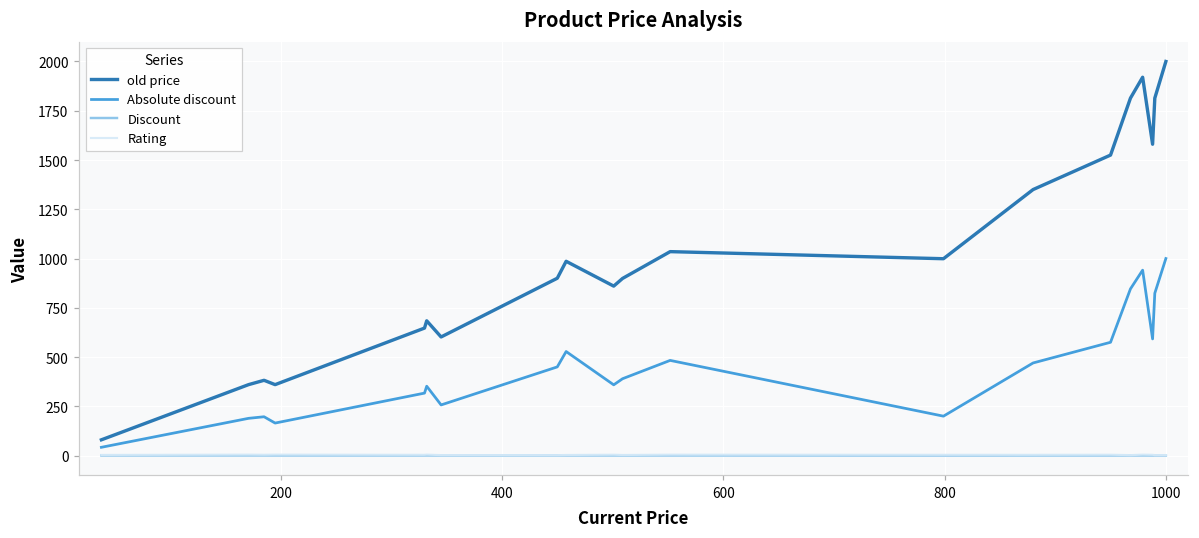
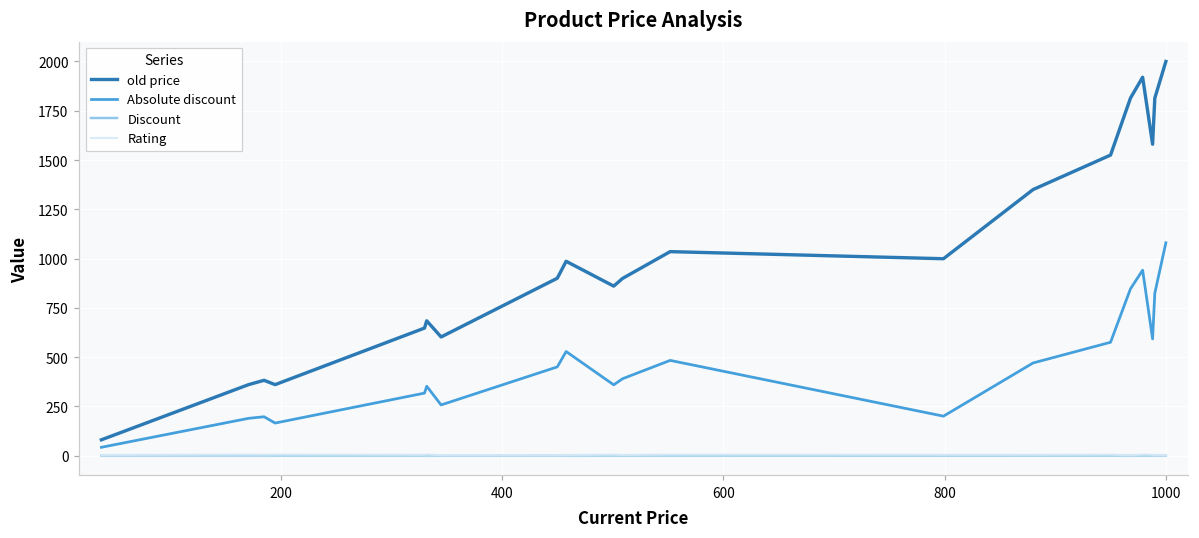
  {
    "old price": {
      "1000": 2000
    },
    "Absolute discount": {
-     "1000": 1000
+     "1000": 1080
    }
  }
